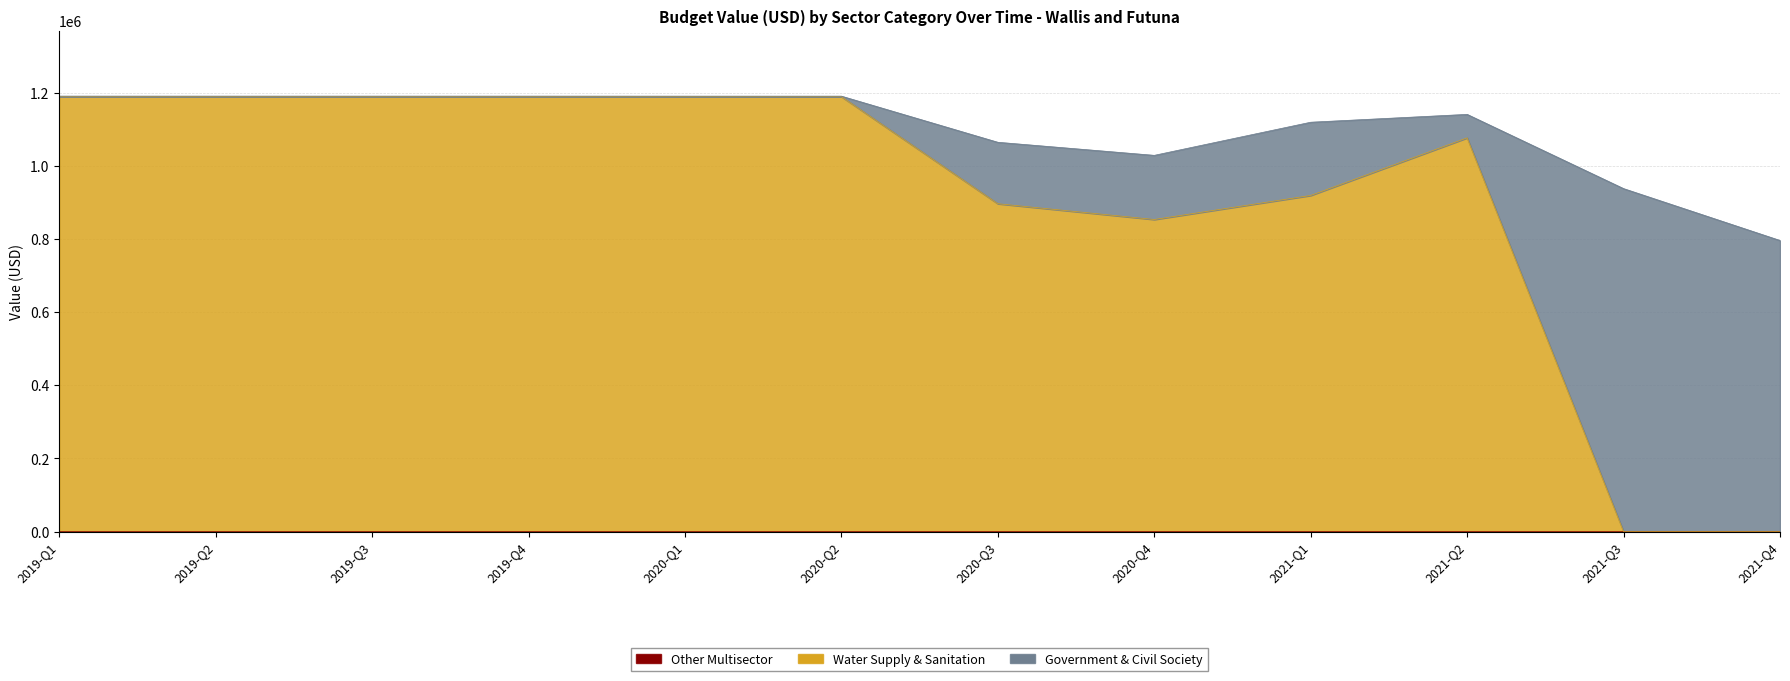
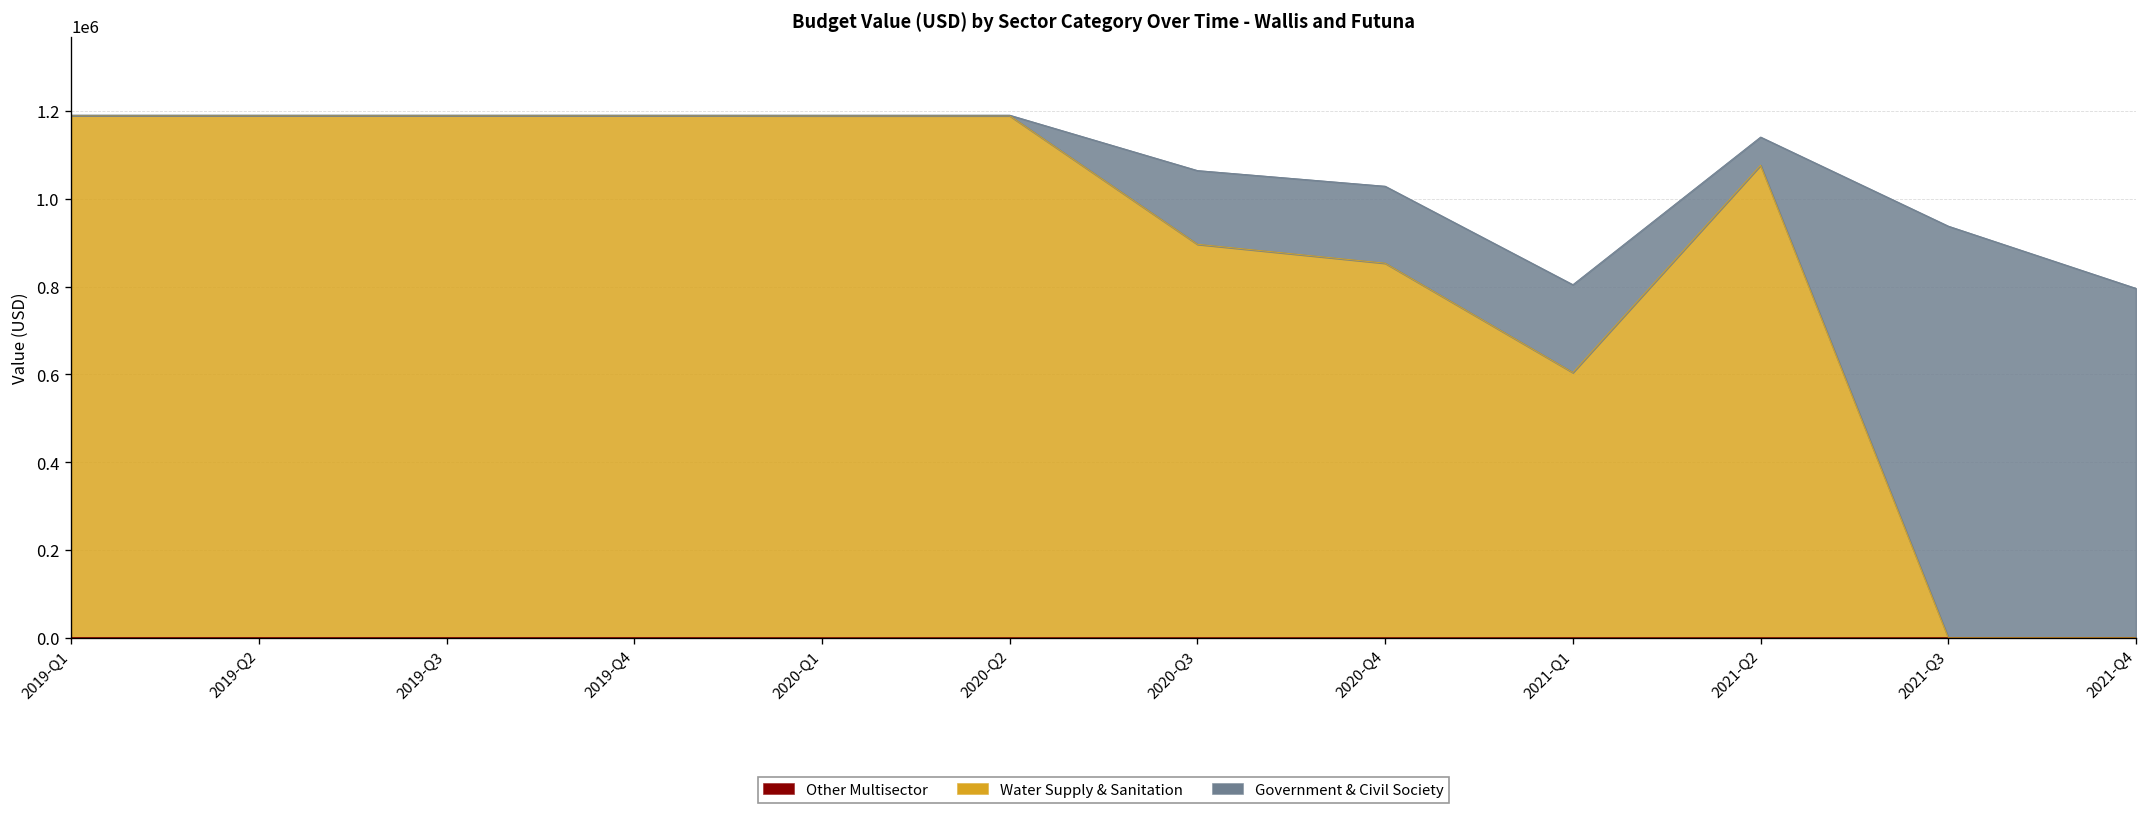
  {
    "Other Multisector": {
      "2019-Q1": 0,
      "2019-Q2": 0,
      "2019-Q3": 0,
      "2019-Q4": 0,
      "2020-Q1": 0,
      "2020-Q2": 0,
      "2020-Q3": 0,
      "2020-Q4": 0,
      "2021-Q1": 0,
      "2021-Q2": 0
    },
    "Water Supply & Sanitation": {
      "2020-Q3": 900000,
      "2020-Q4": 850000,
-     "2021-Q1": 920000,
+     "2021-Q1": 600000,
      "2021-Q2": 1080000
    },
    "Government & Civil Society": {
      "2020-Q3": 170000,
      "2020-Q4": 180000,
      "2021-Q1": 200000,
      "2021-Q2": 60000,
      "2021-Q3": 940000,
      "2021-Q4": 800000
    }
  }
